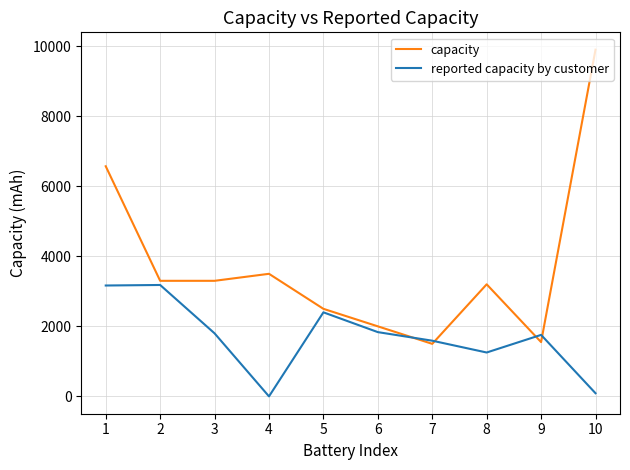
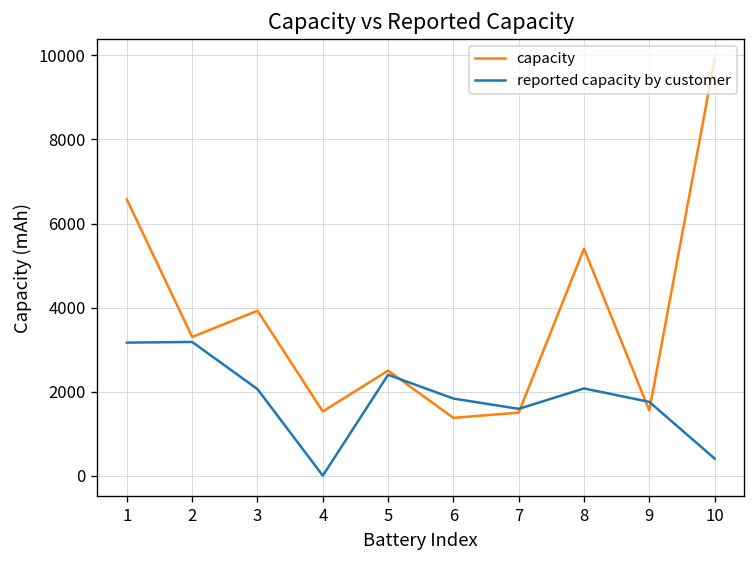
  {
    "capacity": {
      "1": 6600,
      "2": 3300,
-     "3": 3300,
-     "4": 3500,
+     "3": 3900,
+     "4": 1500,
      "5": 2500,
-     "6": 2000,
+     "6": 1400,
      "7": 1500,
-     "8": 3200,
+     "8": 5400,
      "9": 1600
    },
    "reported capacity by customer": {
      "1": 3200,
      "2": 3200,
-     "3": 1800,
+     "3": 2100,
      "4": 0,
      "5": 2400,
      "6": 1800,
      "7": 1600,
-     "8": 1300,
+     "8": 2100,
      "9": 1800,
-     "10": 100
+     "10": 400
    }
  }
